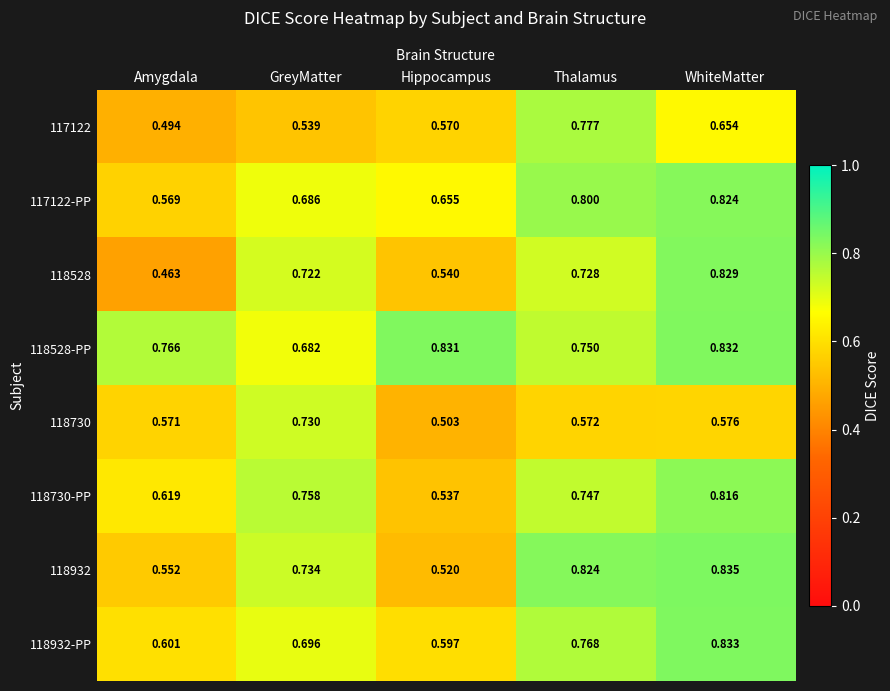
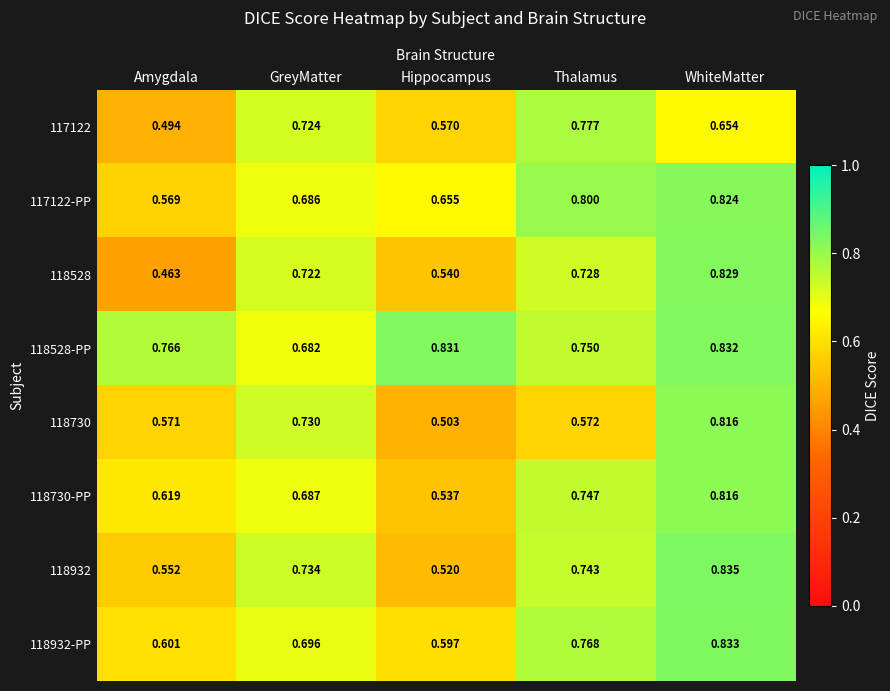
  {
    "117122": {
      "Amygdala": 0.494,
-     "GreyMatter": 0.539,
+     "GreyMatter": 0.724,
      "Hippocampus": 0.570,
      "Thalamus": 0.777,
      "WhiteMatter": 0.654
    },
    "117122-PP": {
      "Amygdala": 0.569,
      "GreyMatter": 0.686,
      "Hippocampus": 0.655,
      "Thalamus": 0.800,
      "WhiteMatter": 0.824
    },
    "118528": {
      "Amygdala": 0.463,
      "GreyMatter": 0.722,
      "Hippocampus": 0.540,
      "Thalamus": 0.728,
      "WhiteMatter": 0.829
    },
    "118528-PP": {
      "Amygdala": 0.766,
      "GreyMatter": 0.682,
      "Hippocampus": 0.831,
      "Thalamus": 0.750,
      "WhiteMatter": 0.832
    },
    "118730": {
      "Amygdala": 0.571,
      "GreyMatter": 0.730,
      "Hippocampus": 0.503,
      "Thalamus": 0.572,
-     "WhiteMatter": 0.576
+     "WhiteMatter": 0.816
    },
    "118730-PP": {
      "Amygdala": 0.619,
-     "GreyMatter": 0.758,
+     "GreyMatter": 0.687,
      "Hippocampus": 0.537,
      "Thalamus": 0.747,
      "WhiteMatter": 0.816
    },
    "118932": {
      "Amygdala": 0.552,
      "GreyMatter": 0.734,
      "Hippocampus": 0.520,
-     "Thalamus": 0.824,
+     "Thalamus": 0.743,
      "WhiteMatter": 0.835
    },
    "118932-PP": {
      "Amygdala": 0.601,
      "GreyMatter": 0.696,
      "Hippocampus": 0.597,
      "Thalamus": 0.768,
      "WhiteMatter": 0.833
    }
  }
